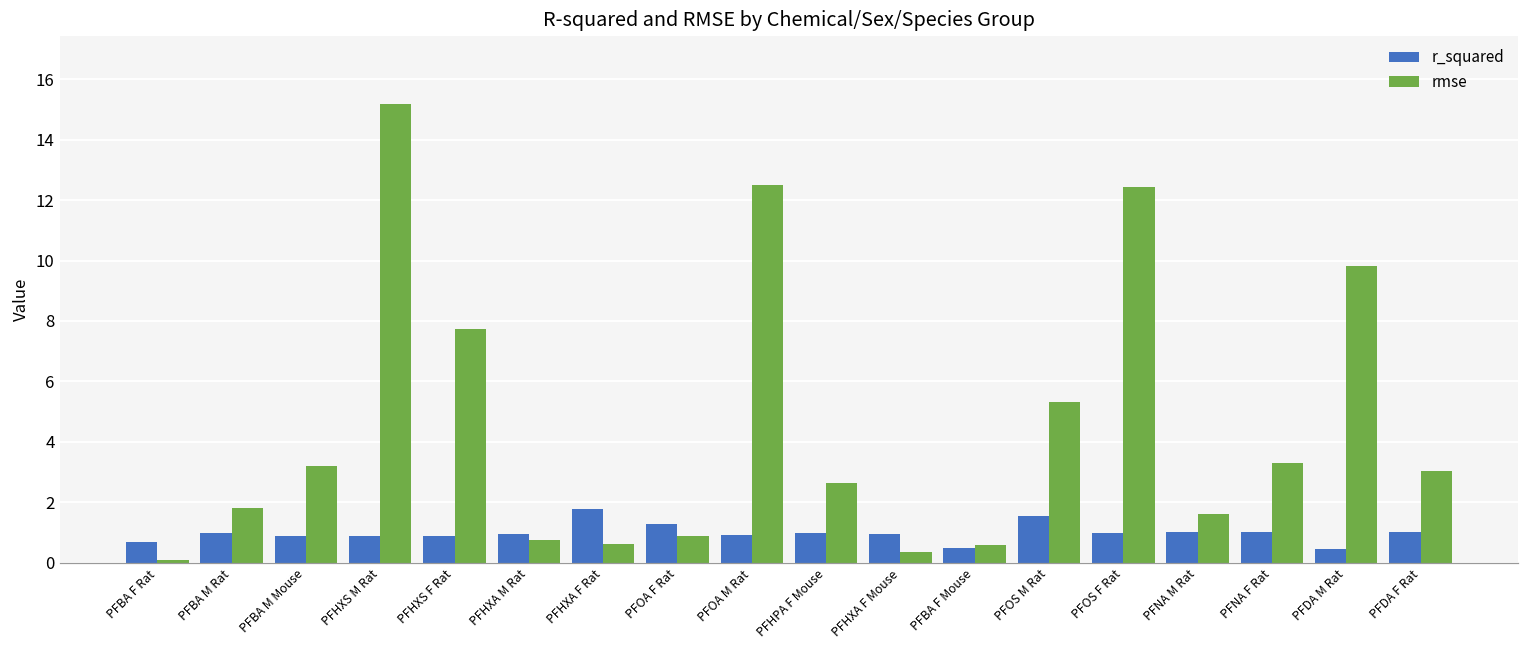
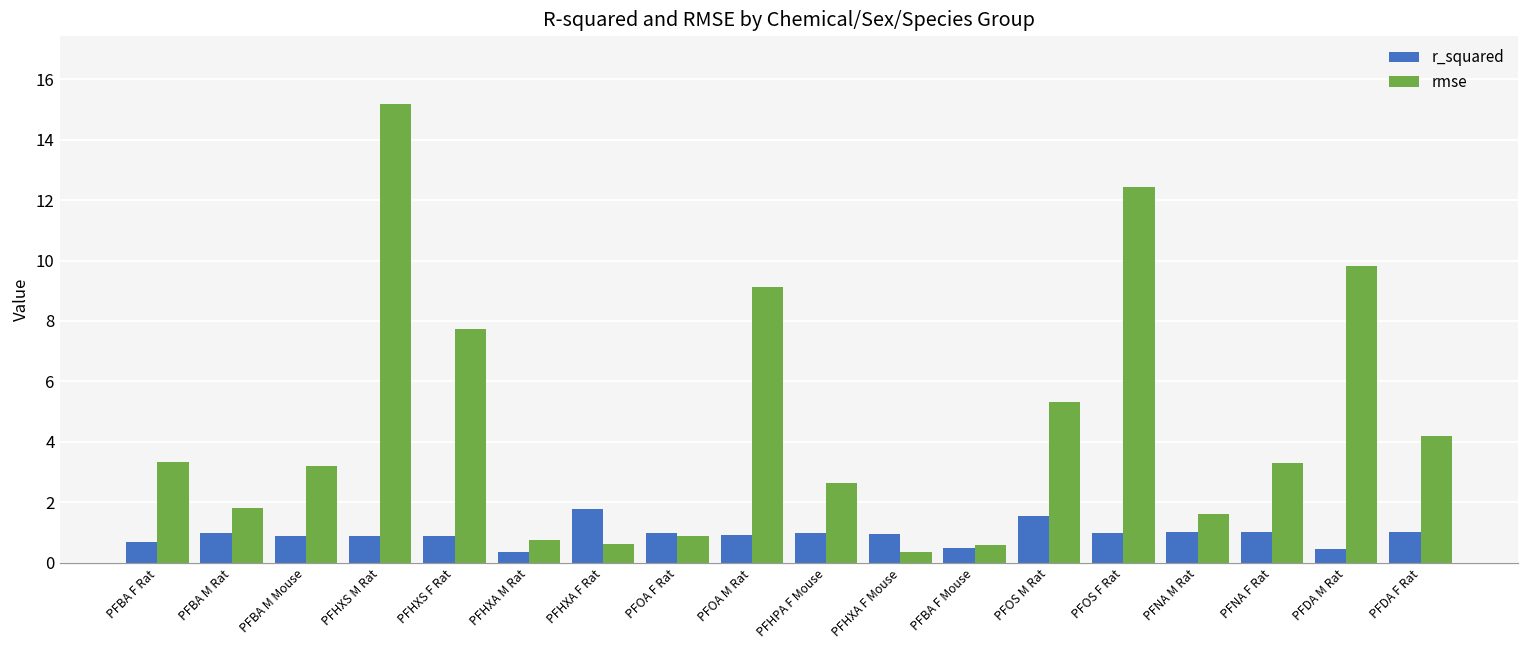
  {
    "r_squared": {
      "PFBA F Rat": 0.7,
      "PFBA M Rat": 1.0,
      "PFBA M Mouse": 0.9,
      "PFHXS M Rat": 0.9,
      "PFHXS F Rat": 0.9,
-     "PFHXA M Rat": 1.0,
+     "PFHXA M Rat": 0.4,
      "PFHXA F Rat": 1.8,
-     "PFOA F Rat": 1.3,
+     "PFOA F Rat": 1.0,
      "PFOA M Rat": 0.9,
      "PFHPA F Mouse": 1.0,
      "PFHXA F Mouse": 0.9,
      "PFBA F Mouse": 0.5,
      "PFOS M Rat": 1.6,
      "PFOS F Rat": 1.0,
      "PFNA M Rat": 1.0,
      "PFNA F Rat": 1.0,
      "PFDA M Rat": 0.4,
      "PFDA F Rat": 1.0
    },
    "rmse": {
-     "PFBA F Rat": 0.1,
+     "PFBA F Rat": 3.3,
      "PFBA M Rat": 1.8,
      "PFBA M Mouse": 3.2,
      "PFHXS M Rat": 15.2,
      "PFHXS F Rat": 7.7,
      "PFHXA M Rat": 0.7,
      "PFHXA F Rat": 0.6,
      "PFOA F Rat": 0.9,
-     "PFOA M Rat": 12.5,
+     "PFOA M Rat": 9.1,
      "PFHPA F Mouse": 2.6,
      "PFHXA F Mouse": 0.3,
      "PFBA F Mouse": 0.6,
      "PFOS M Rat": 5.3,
      "PFOS F Rat": 12.4,
      "PFNA M Rat": 1.6,
      "PFNA F Rat": 3.3,
      "PFDA M Rat": 9.8,
-     "PFDA F Rat": 3.0
+     "PFDA F Rat": 4.2
    }
  }
